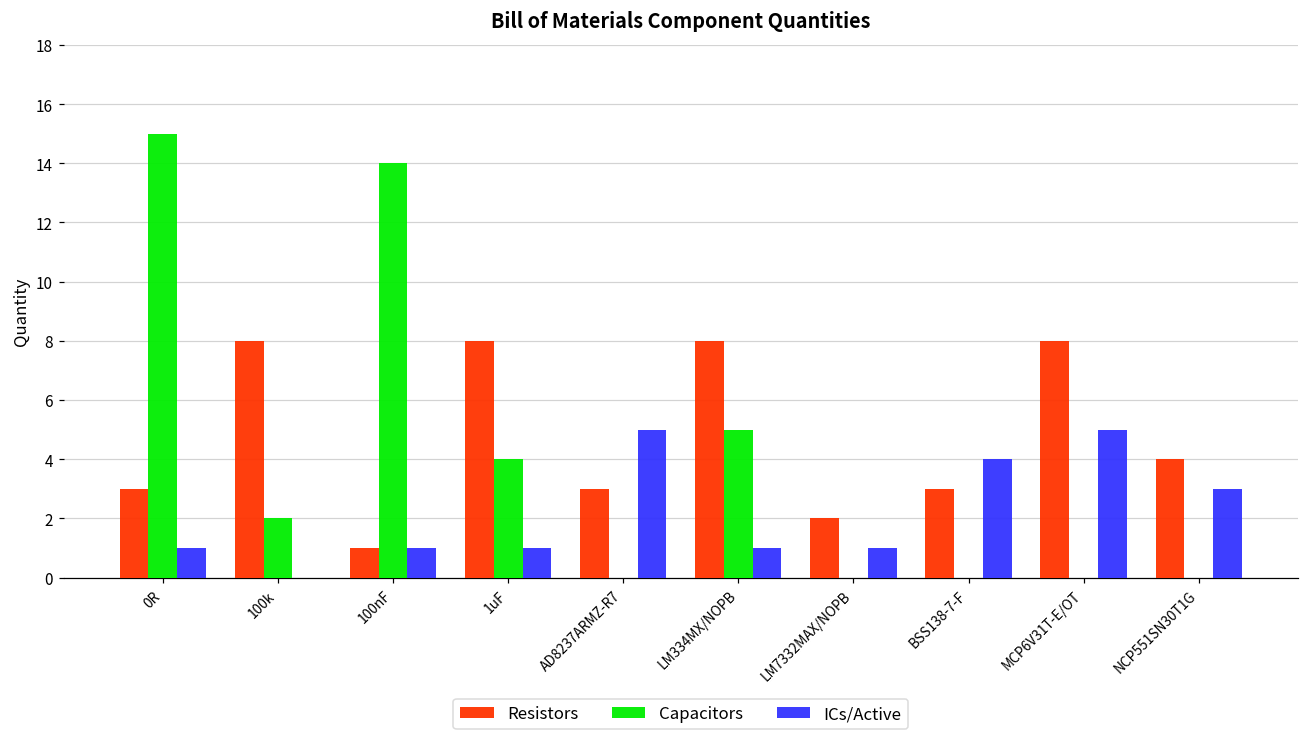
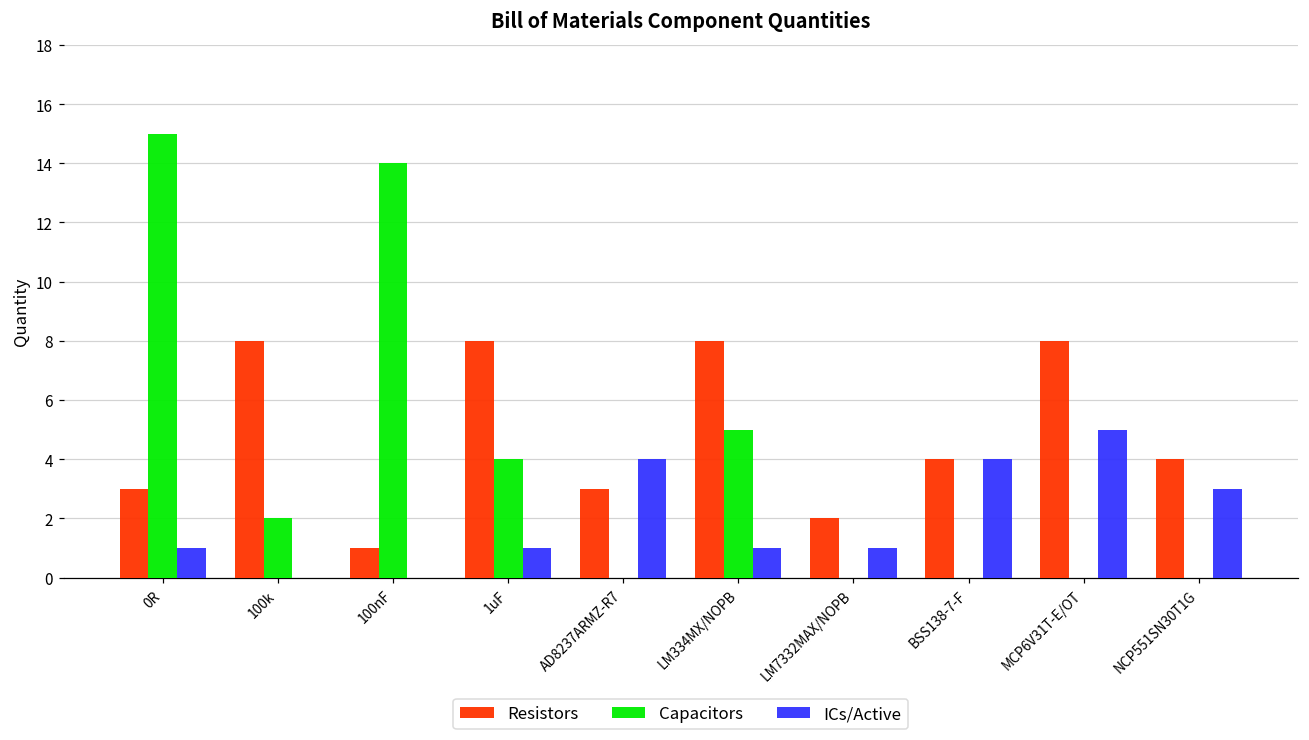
  {
    "Resistors": {
      "0R": 3,
      "100k": 8,
      "100nF": 1,
      "1uF": 8,
      "AD8237ARMZ-R7": 3,
      "LM334MX/NOPB": 8,
      "LM7332MAX/NOPB": 2,
-     "BSS138-7-F": 3,
+     "BSS138-7-F": 4,
      "MCP6V31T-E/OT": 8,
      "NCP551SN30T1G": 4
    },
    "Capacitors": {
      "0R": 15,
      "100k": 2,
      "100nF": 14,
      "1uF": 4,
      "AD8237ARMZ-R7": 0,
      "LM334MX/NOPB": 5,
      "LM7332MAX/NOPB": 0,
      "BSS138-7-F": 0,
      "MCP6V31T-E/OT": 0,
      "NCP551SN30T1G": 0
    },
    "ICs/Active": {
      "0R": 1,
      "100k": 0,
-     "100nF": 1,
+     "100nF": 0,
      "1uF": 1,
-     "AD8237ARMZ-R7": 5,
+     "AD8237ARMZ-R7": 4,
      "LM334MX/NOPB": 1,
      "LM7332MAX/NOPB": 1,
      "BSS138-7-F": 4,
      "MCP6V31T-E/OT": 5,
      "NCP551SN30T1G": 3
    }
  }
